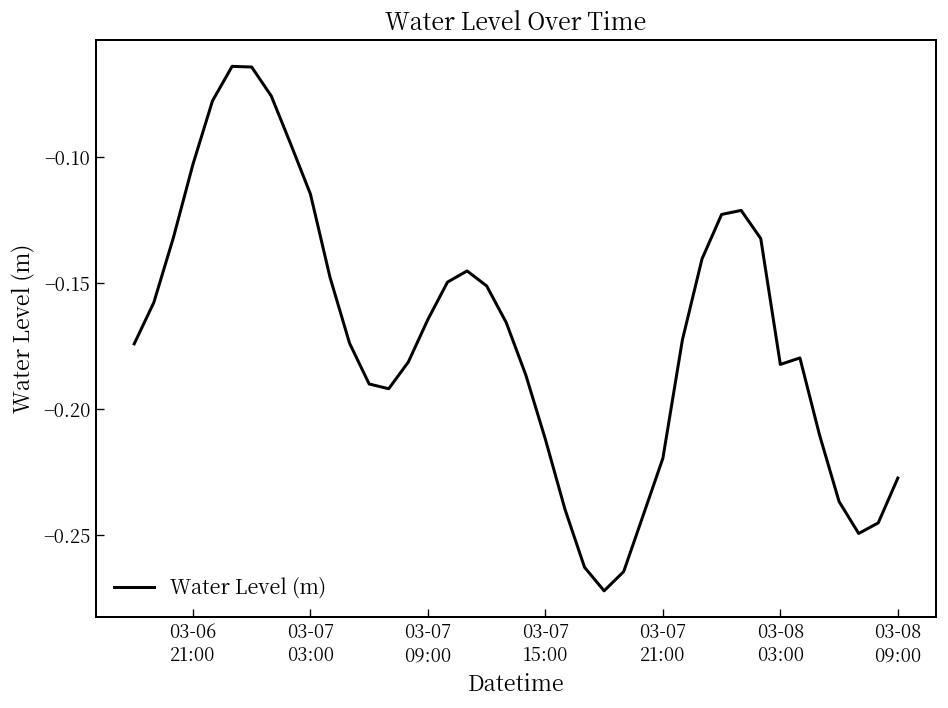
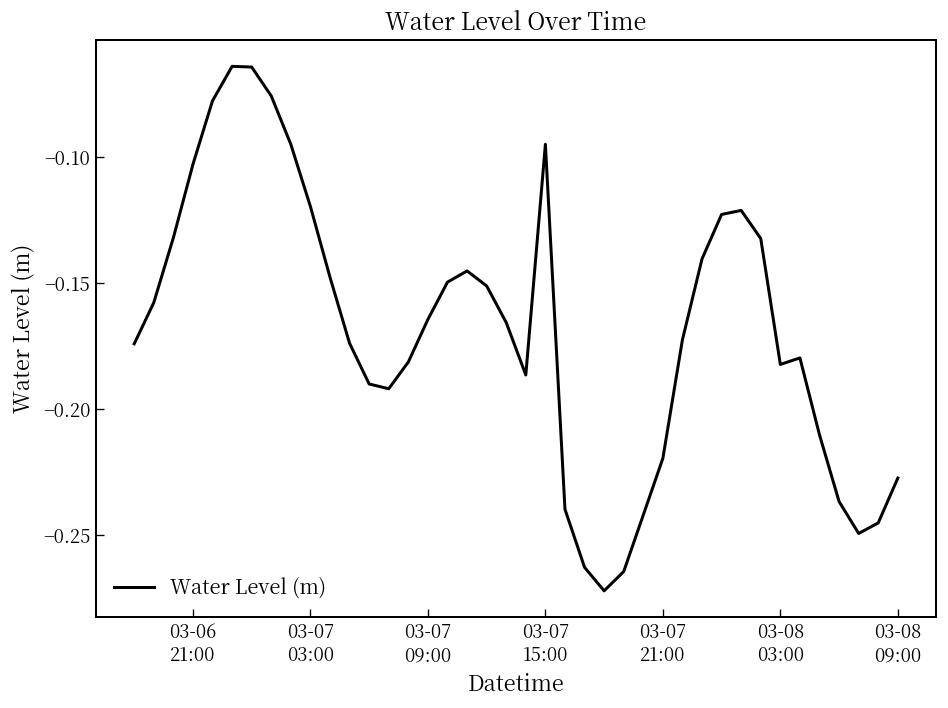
  {
    "03-06 21:00": -0.103,
-   "03-07 03:00": -0.115,
+   "03-07 03:00": -0.120,
    "03-07 09:00": -0.164,
-   "03-07 15:00": -0.212,
+   "03-07 15:00": -0.095,
    "03-07 21:00": -0.219,
    "03-08 03:00": -0.182,
    "03-08 09:00": -0.227
  }
